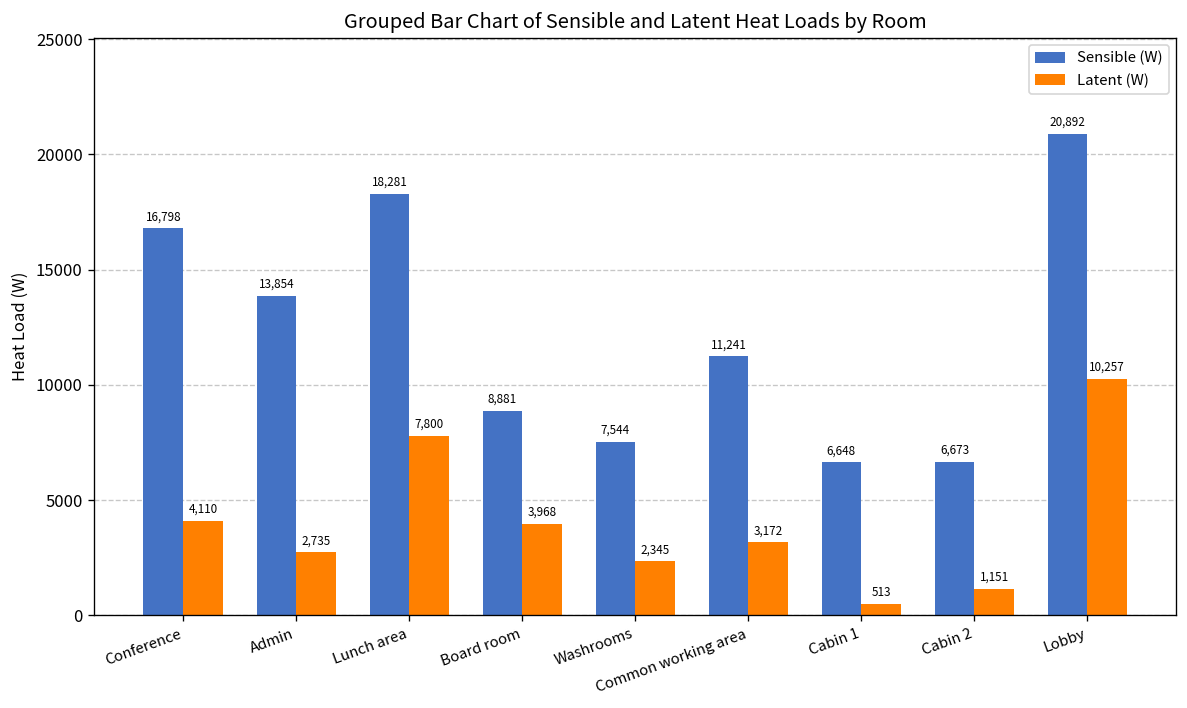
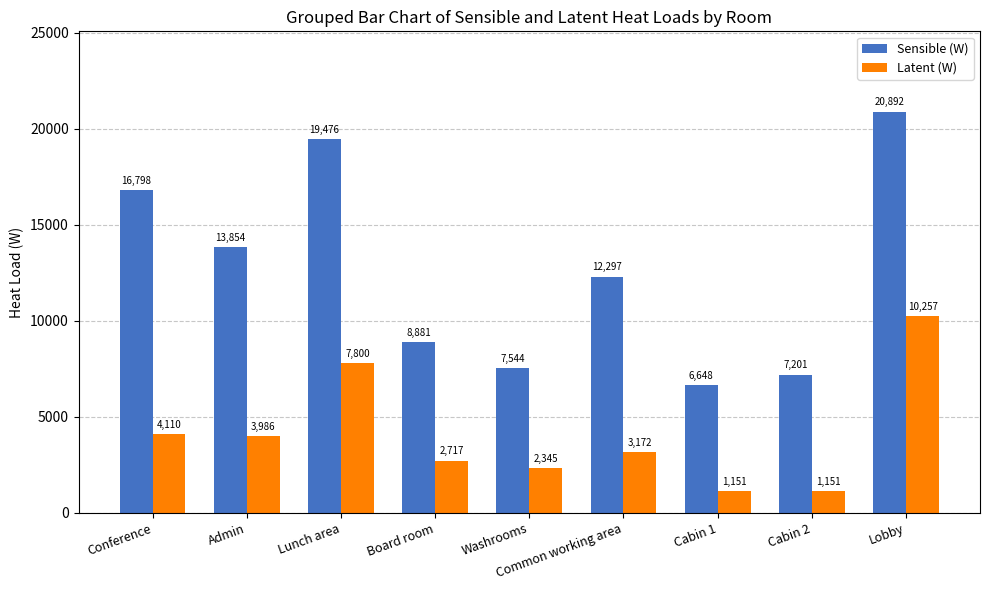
  {
    "Sensible (W)": {
      "Conference": "16,798",
      "Admin": "13,854",
-     "Lunch area": "18,281",
+     "Lunch area": "19,476",
      "Board room": "8,881",
      "Washrooms": "7,544",
-     "Common working area": "11,241",
+     "Common working area": "12,297",
      "Cabin 1": "6,648",
-     "Cabin 2": "6,673",
+     "Cabin 2": "7,201",
      "Lobby": "20,892"
    },
    "Latent (W)": {
      "Conference": "4,110",
-     "Admin": "2,735",
+     "Admin": "3,986",
      "Lunch area": "7,800",
-     "Board room": "3,968",
+     "Board room": "2,717",
      "Washrooms": "2,345",
      "Common working area": "3,172",
-     "Cabin 1": "513",
+     "Cabin 1": "1,151",
      "Cabin 2": "1,151",
      "Lobby": "10,257"
    }
  }
